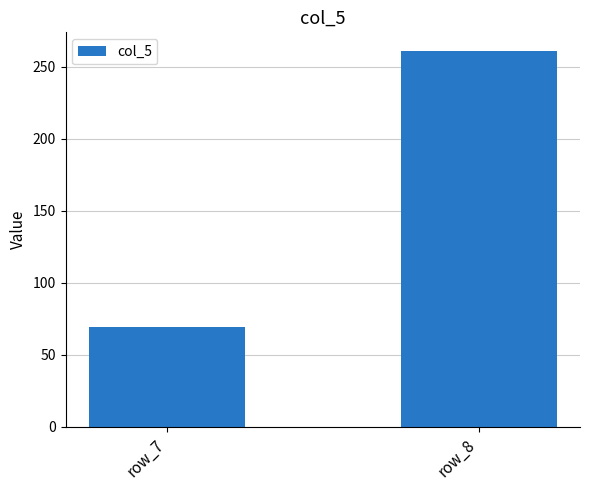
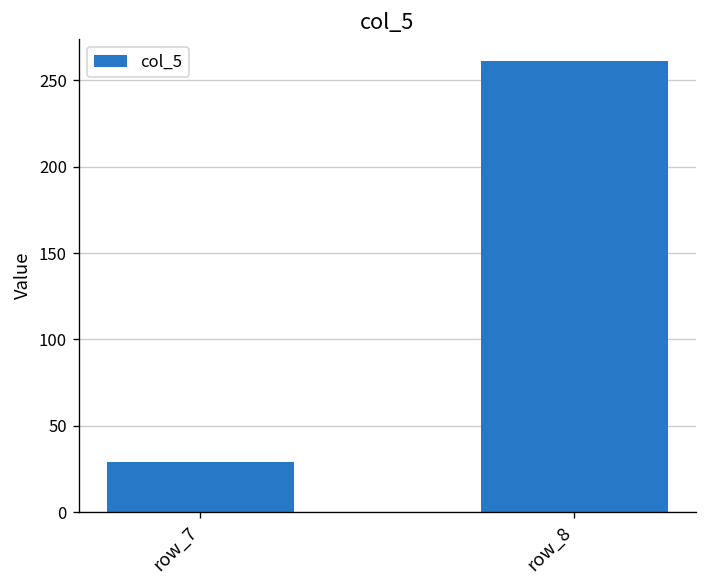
  {
-   "row_7": 69,
+   "row_7": 29,
    "row_8": 261
  }
